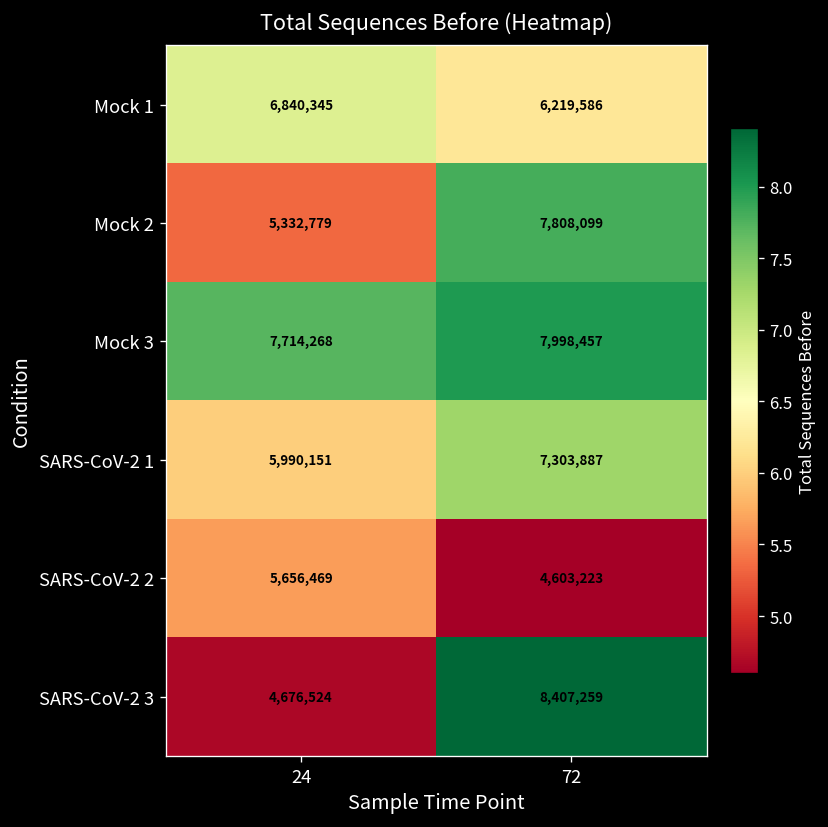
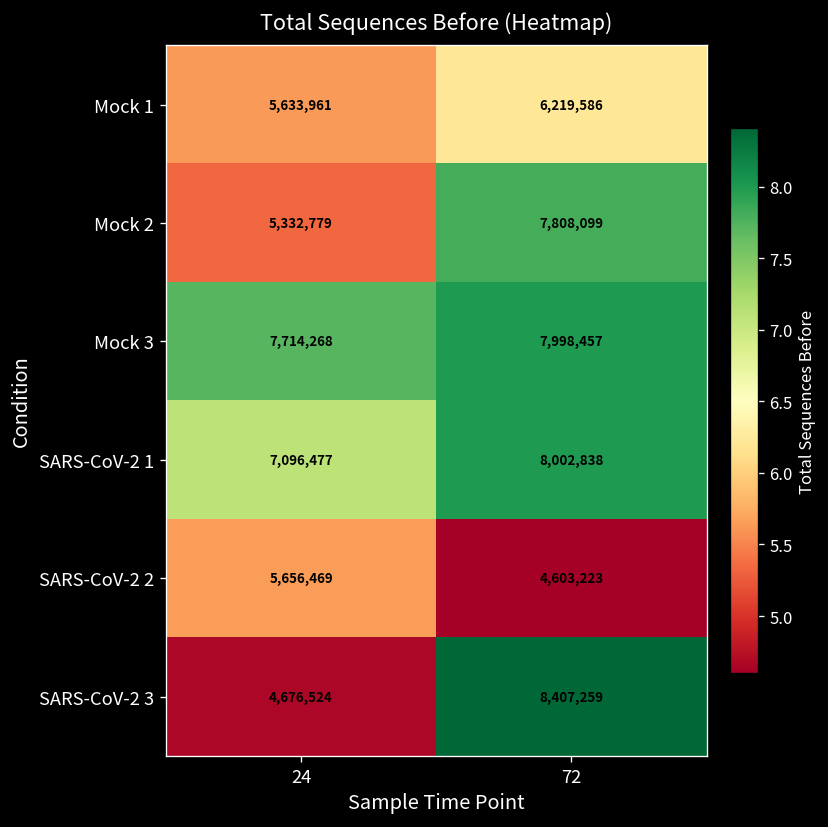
  {
    "Mock 1": {
-     "24": "6,840,345",
+     "24": "5,633,961",
      "72": "6,219,586"
    },
    "Mock 2": {
      "24": "5,332,779",
      "72": "7,808,099"
    },
    "Mock 3": {
      "24": "7,714,268",
      "72": "7,998,457"
    },
    "SARS-CoV-2 1": {
-     "24": "5,990,151",
-     "72": "7,303,887"
+     "24": "7,096,477",
+     "72": "8,002,838"
    },
    "SARS-CoV-2 2": {
      "24": "5,656,469",
      "72": "4,603,223"
    },
    "SARS-CoV-2 3": {
      "24": "4,676,524",
      "72": "8,407,259"
    }
  }
